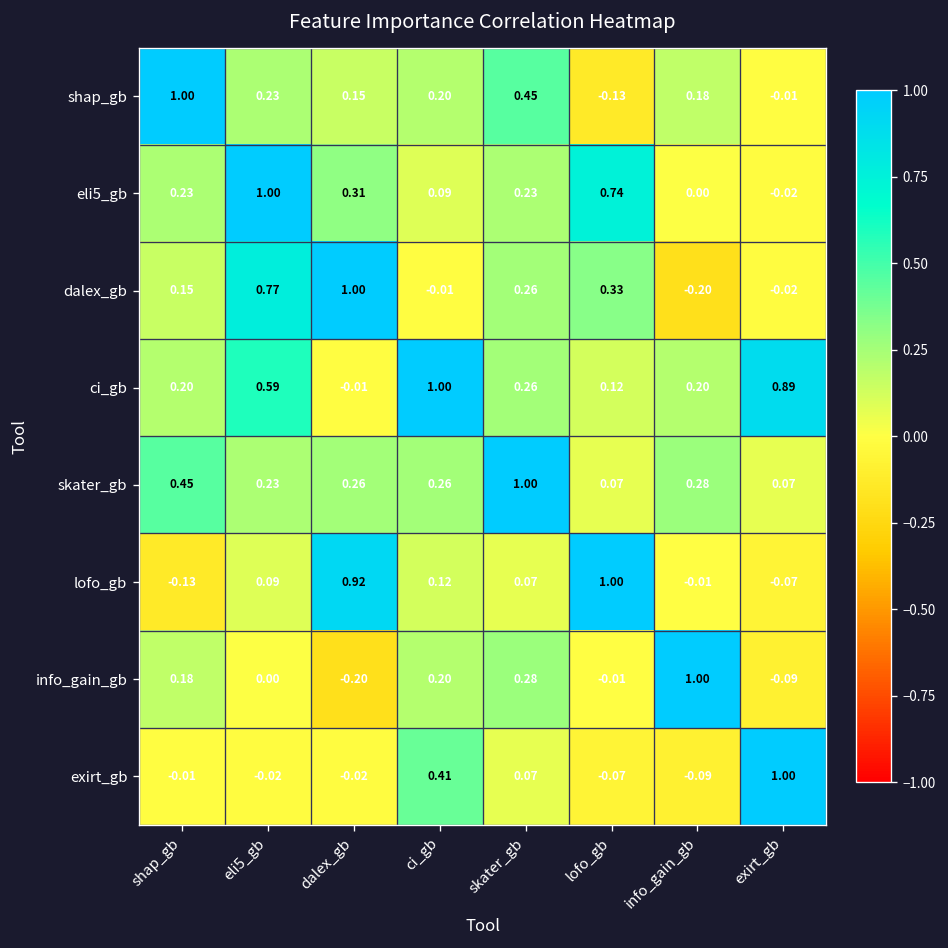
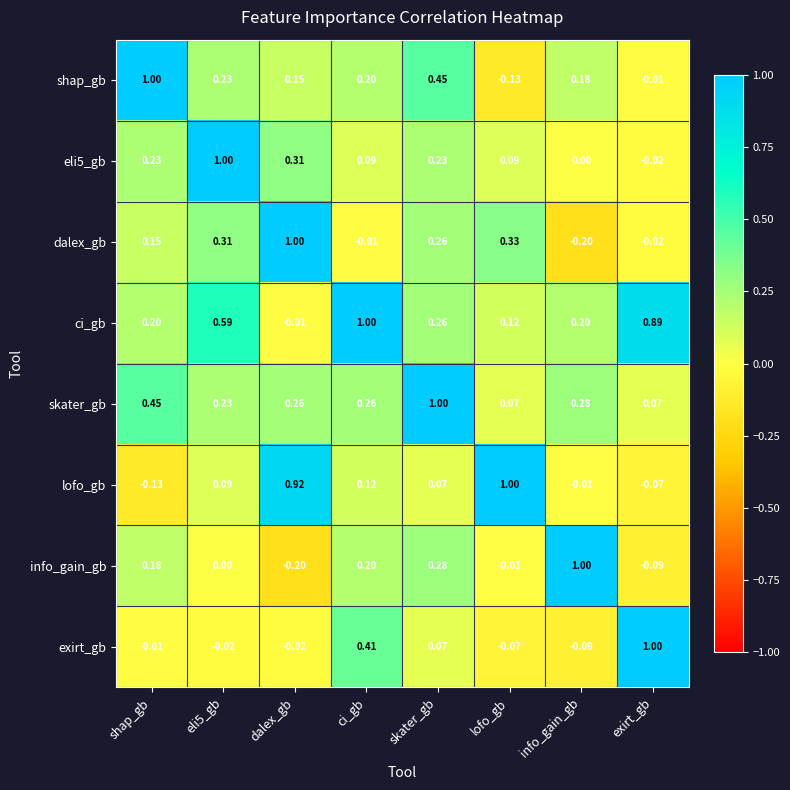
  {
    "shap_gb": {
      "shap_gb": 1.00,
      "eli5_gb": 0.23,
      "dalex_gb": 0.15,
      "ci_gb": 0.20,
      "skater_gb": 0.45,
      "lofo_gb": -0.13,
      "info_gain_gb": 0.18,
      "exirt_gb": -0.01
    },
    "eli5_gb": {
      "shap_gb": 0.23,
      "eli5_gb": 1.00,
      "dalex_gb": 0.31,
      "ci_gb": 0.09,
      "skater_gb": 0.23,
-     "lofo_gb": 0.74,
+     "lofo_gb": 0.09,
      "info_gain_gb": 0.00,
      "exirt_gb": -0.02
    },
    "dalex_gb": {
      "shap_gb": 0.15,
-     "eli5_gb": 0.77,
+     "eli5_gb": 0.31,
      "dalex_gb": 1.00,
      "ci_gb": -0.01,
      "skater_gb": 0.26,
      "lofo_gb": 0.33,
      "info_gain_gb": -0.20,
      "exirt_gb": -0.02
    },
    "ci_gb": {
      "shap_gb": 0.20,
      "eli5_gb": 0.59,
      "dalex_gb": -0.01,
      "ci_gb": 1.00,
      "skater_gb": 0.26,
      "lofo_gb": 0.12,
      "info_gain_gb": 0.20,
      "exirt_gb": 0.89
    },
    "skater_gb": {
      "shap_gb": 0.45,
      "eli5_gb": 0.23,
      "dalex_gb": 0.26,
      "ci_gb": 0.26,
      "skater_gb": 1.00,
      "lofo_gb": 0.07,
      "info_gain_gb": 0.28,
      "exirt_gb": 0.07
    },
    "lofo_gb": {
      "shap_gb": -0.13,
      "eli5_gb": 0.09,
      "dalex_gb": 0.92,
      "ci_gb": 0.12,
      "skater_gb": 0.07,
      "lofo_gb": 1.00,
      "info_gain_gb": -0.01,
      "exirt_gb": -0.07
    },
    "info_gain_gb": {
      "shap_gb": 0.18,
      "eli5_gb": 0.00,
      "dalex_gb": -0.20,
      "ci_gb": 0.20,
      "skater_gb": 0.28,
      "lofo_gb": -0.01,
      "info_gain_gb": 1.00,
      "exirt_gb": -0.09
    },
    "exirt_gb": {
      "shap_gb": -0.01,
      "eli5_gb": -0.02,
      "dalex_gb": -0.02,
      "ci_gb": 0.41,
      "skater_gb": 0.07,
      "lofo_gb": -0.07,
      "info_gain_gb": -0.09,
      "exirt_gb": 1.00
    }
  }
